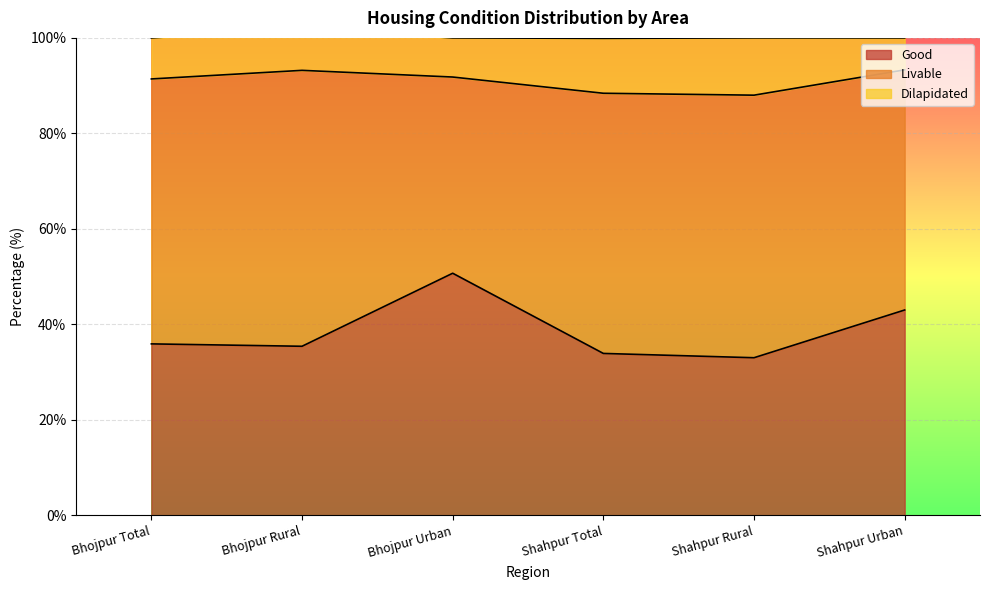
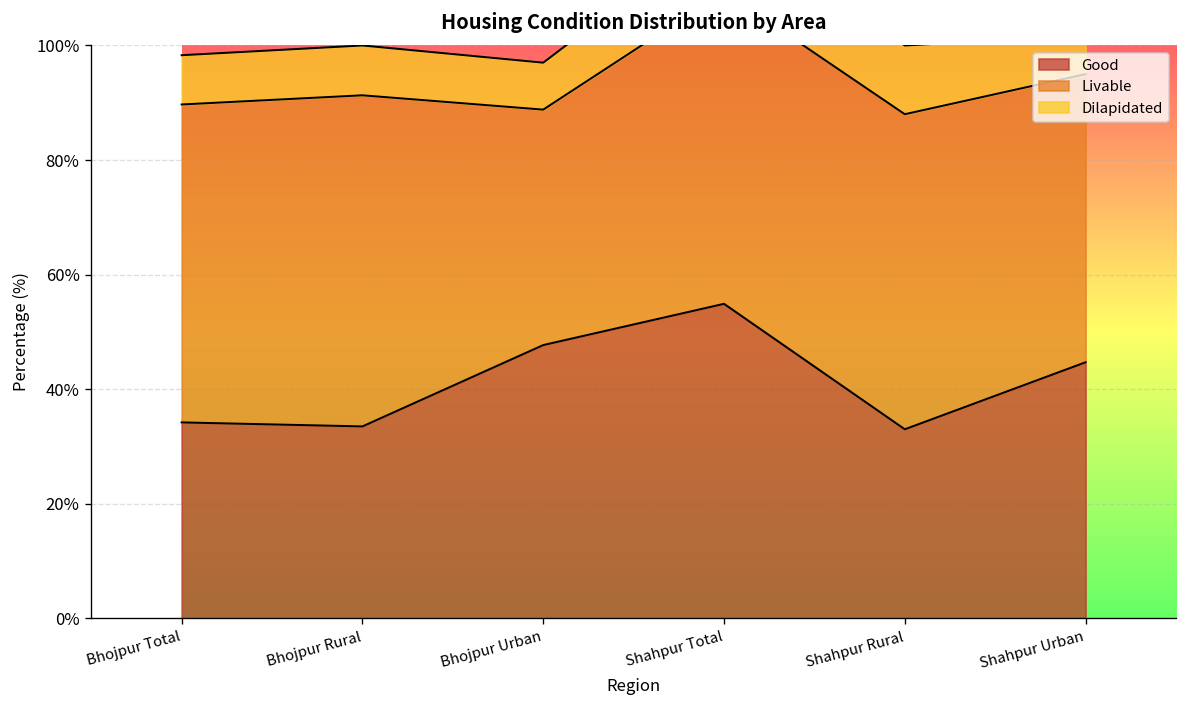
  {
    "Good": {
-     "Bhojpur Total": "36%",
-     "Bhojpur Rural": "35%",
-     "Bhojpur Urban": "51%",
-     "Shahpur Total": "34%",
+     "Bhojpur Total": "34%",
+     "Bhojpur Rural": "34%",
+     "Bhojpur Urban": "48%",
+     "Shahpur Total": "55%",
      "Shahpur Rural": "33%",
-     "Shahpur Urban": "43%"
+     "Shahpur Urban": "45%"
    },
    "Livable": {
      "Bhojpur Total": "56%",
      "Bhojpur Rural": "58%",
      "Bhojpur Urban": "41%",
      "Shahpur Rural": "55%"
    },
    "Dilapidated": {
      "Bhojpur Total": "9%",
      "Bhojpur Urban": "8%",
      "Shahpur Rural": "12%"
    }
  }
